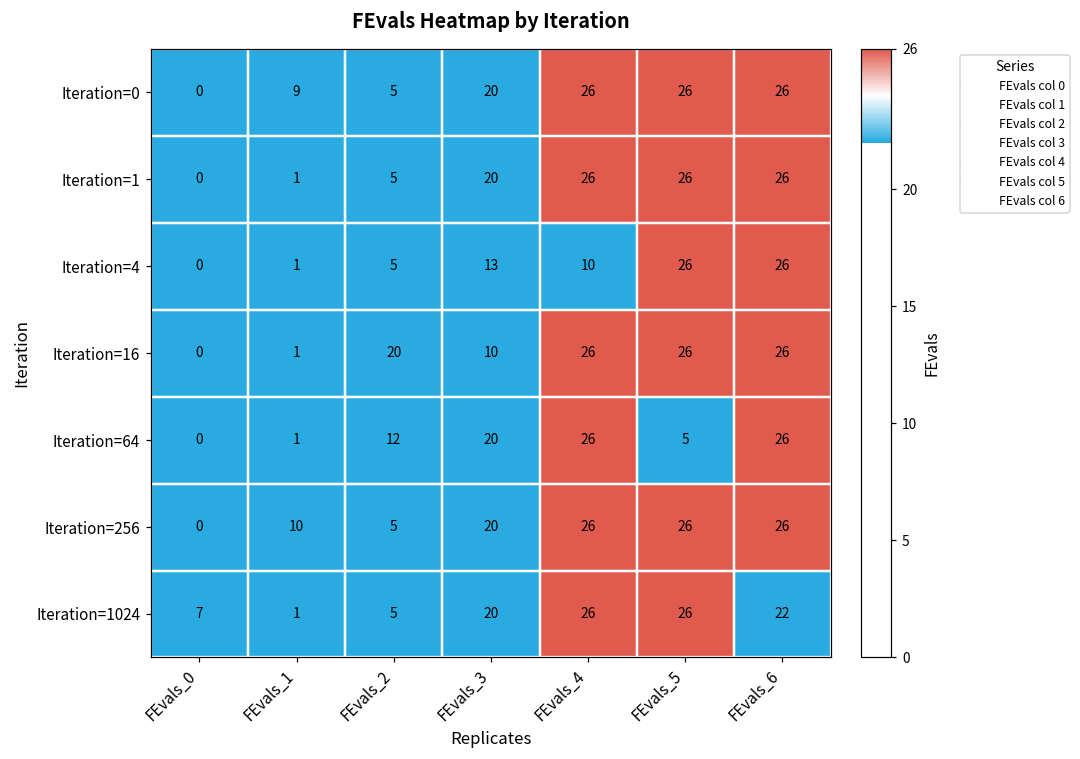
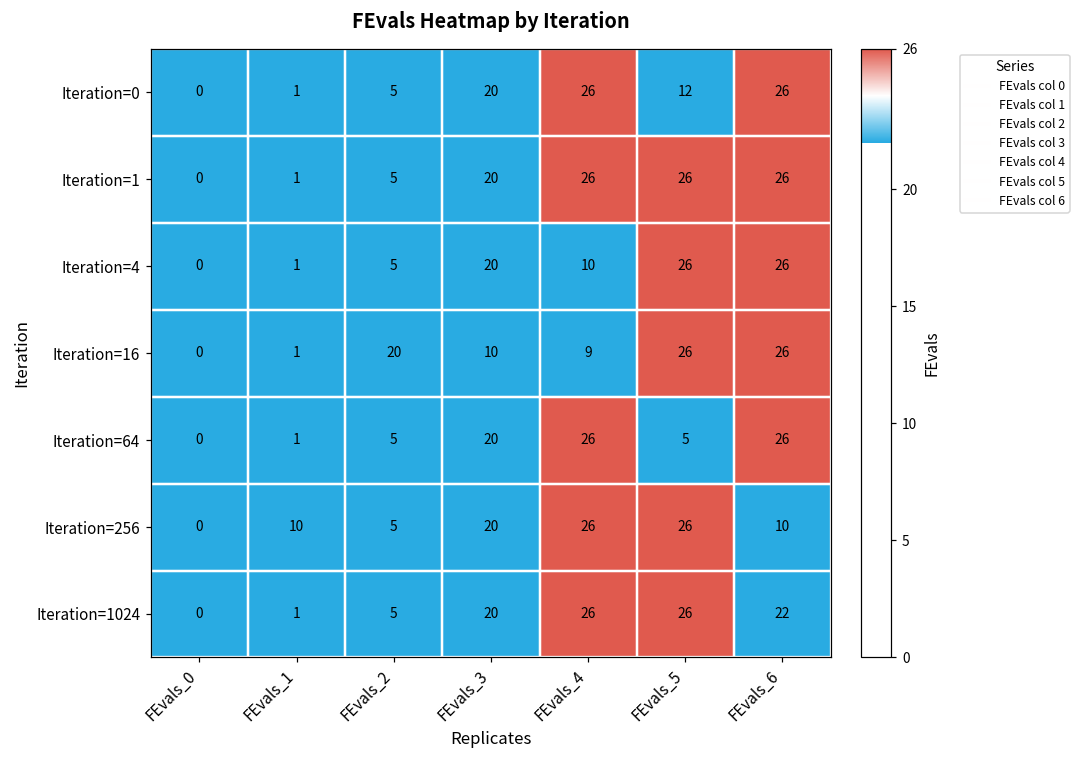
  {
    "Iteration=0": {
      "FEvals_0": 0,
-     "FEvals_1": 9,
+     "FEvals_1": 1,
      "FEvals_2": 5,
      "FEvals_3": 20,
      "FEvals_4": 26,
-     "FEvals_5": 26,
+     "FEvals_5": 12,
      "FEvals_6": 26
    },
    "Iteration=1": {
      "FEvals_0": 0,
      "FEvals_1": 1,
      "FEvals_2": 5,
      "FEvals_3": 20,
      "FEvals_4": 26,
      "FEvals_5": 26,
      "FEvals_6": 26
    },
    "Iteration=4": {
      "FEvals_0": 0,
      "FEvals_1": 1,
      "FEvals_2": 5,
-     "FEvals_3": 13,
+     "FEvals_3": 20,
      "FEvals_4": 10,
      "FEvals_5": 26,
      "FEvals_6": 26
    },
    "Iteration=16": {
      "FEvals_0": 0,
      "FEvals_1": 1,
      "FEvals_2": 20,
      "FEvals_3": 10,
-     "FEvals_4": 26,
+     "FEvals_4": 9,
      "FEvals_5": 26,
      "FEvals_6": 26
    },
    "Iteration=64": {
      "FEvals_0": 0,
      "FEvals_1": 1,
-     "FEvals_2": 12,
+     "FEvals_2": 5,
      "FEvals_3": 20,
      "FEvals_4": 26,
      "FEvals_5": 5,
      "FEvals_6": 26
    },
    "Iteration=256": {
      "FEvals_0": 0,
      "FEvals_1": 10,
      "FEvals_2": 5,
      "FEvals_3": 20,
      "FEvals_4": 26,
      "FEvals_5": 26,
-     "FEvals_6": 26
+     "FEvals_6": 10
    },
    "Iteration=1024": {
-     "FEvals_0": 7,
+     "FEvals_0": 0,
      "FEvals_1": 1,
      "FEvals_2": 5,
      "FEvals_3": 20,
      "FEvals_4": 26,
      "FEvals_5": 26,
      "FEvals_6": 22
    }
  }
